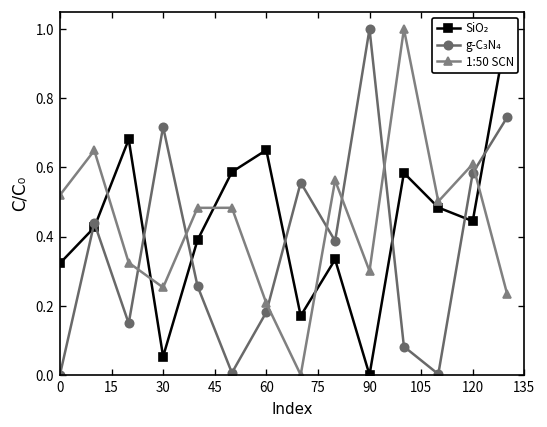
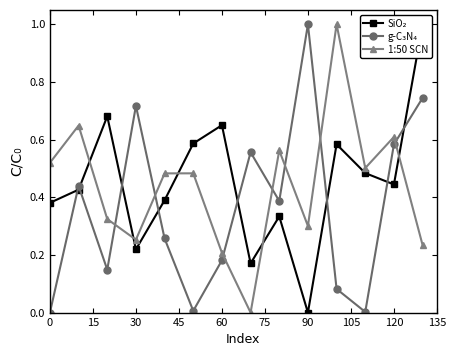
  {
    "SiO₂": {
-     "0": 0.32,
-     "30": 0.05,
+     "0": 0.38,
+     "30": 0.22,
      "60": 0.65,
      "90": 0.00,
      "120": 0.44
    }
  }
